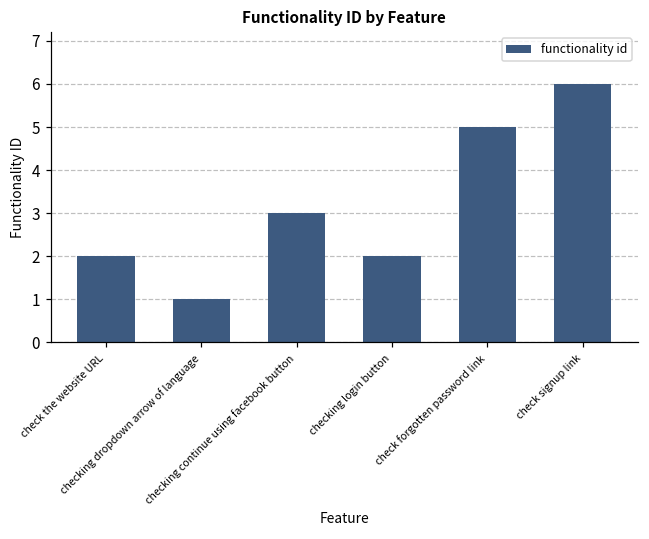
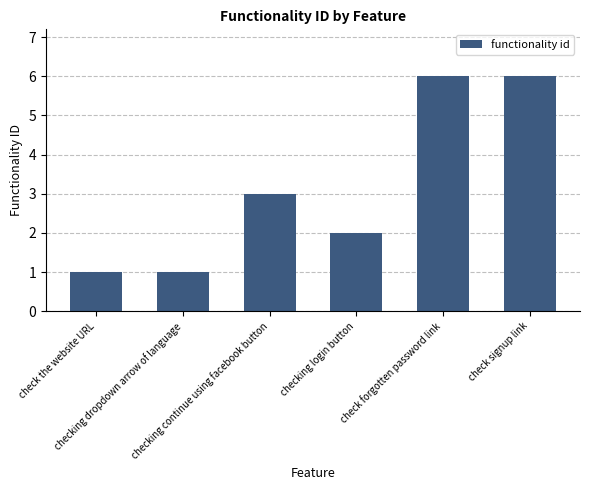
  {
-   "check the website URL": 2,
+   "check the website URL": 1,
    "checking dropdown arrow of language": 1,
    "checking continue using facebook button": 3,
    "checking login button": 2,
-   "check forgotten password link": 5,
+   "check forgotten password link": 6,
    "check signup link": 6
  }
